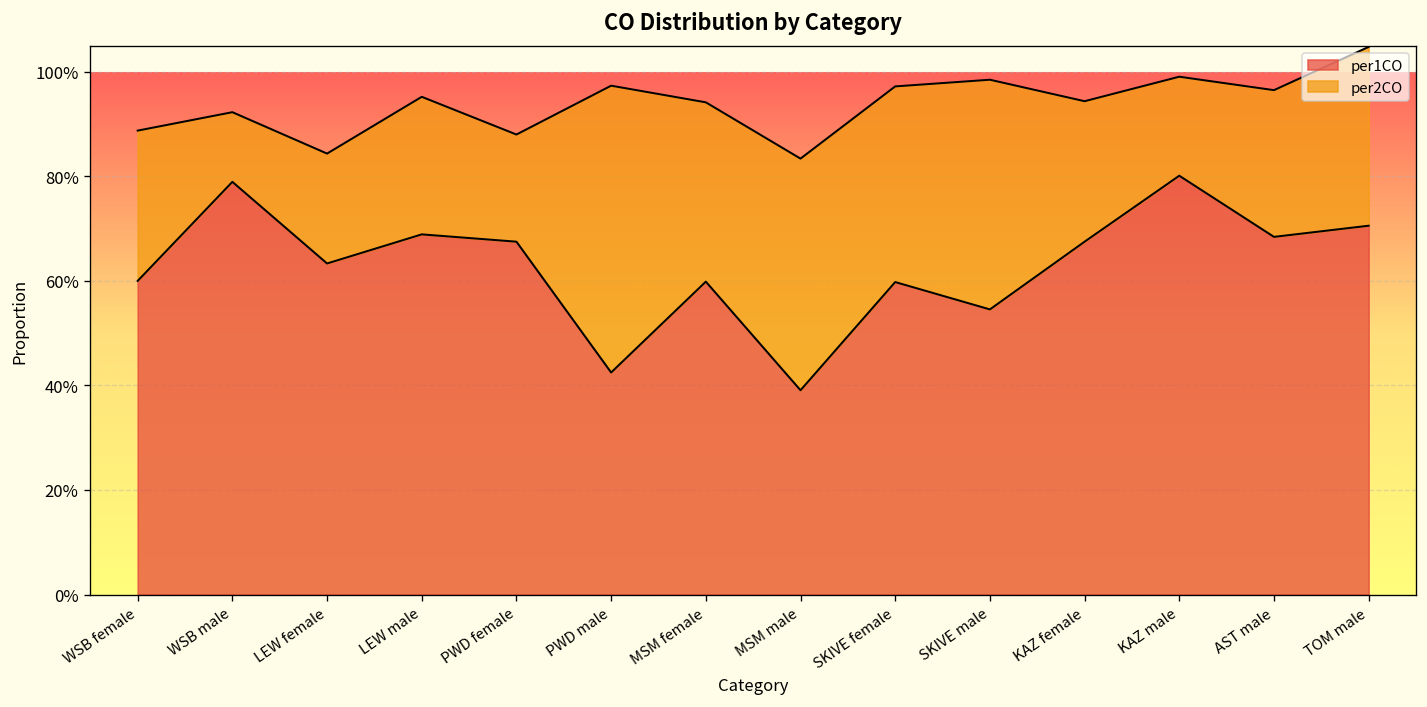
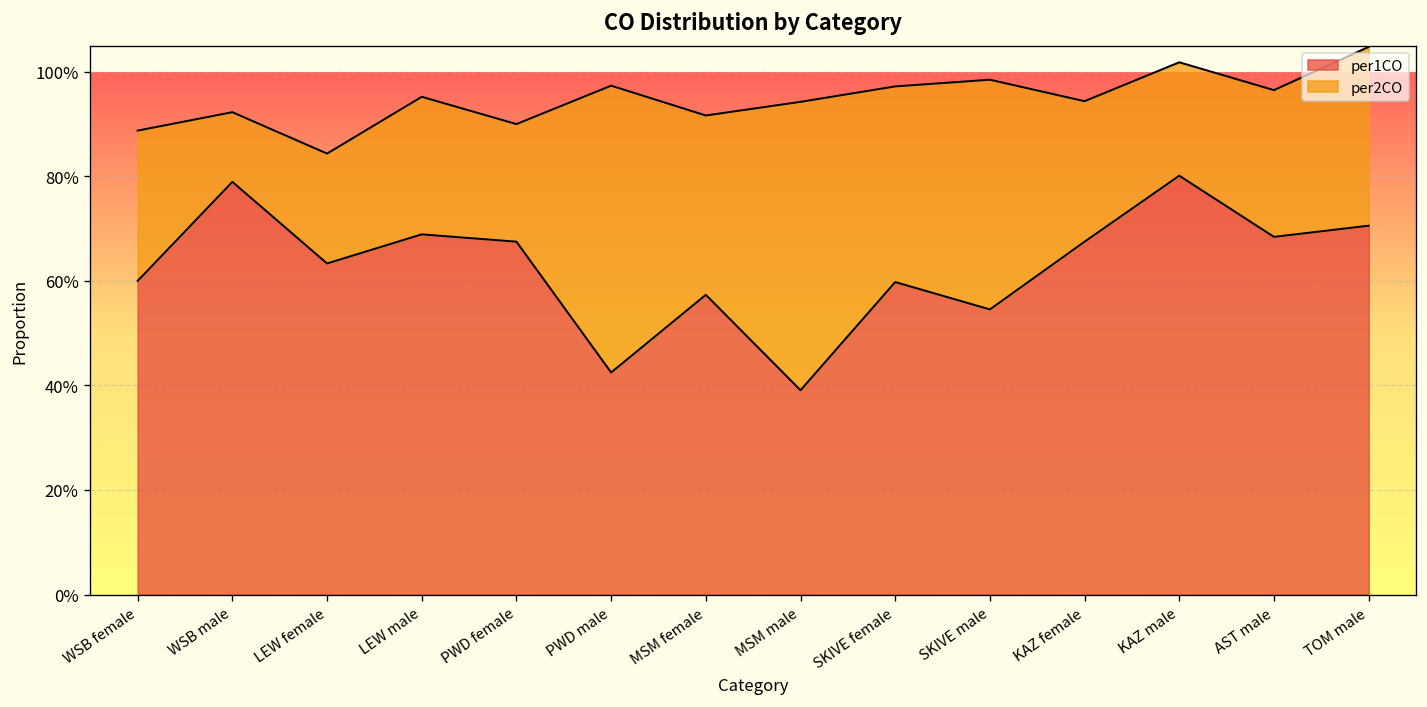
  {
    "per1CO": {
      "WSB female": "60%",
      "WSB male": "79%",
      "LEW female": "63%",
      "LEW male": "69%",
      "PWD female": "68%",
      "PWD male": "42%",
-     "MSM female": "60%",
+     "MSM female": "57%",
      "MSM male": "39%",
      "SKIVE female": "60%",
      "SKIVE male": "55%",
      "KAZ female": "68%",
      "KAZ male": "80%",
      "AST male": "68%",
      "TOM male": "71%"
    },
    "per2CO": {
      "WSB female": "29%",
      "WSB male": "13%",
      "LEW female": "21%",
      "LEW male": "26%",
-     "PWD female": "20%",
+     "PWD female": "22%",
      "PWD male": "55%",
      "MSM female": "34%",
-     "MSM male": "44%",
+     "MSM male": "55%",
      "SKIVE female": "37%",
      "SKIVE male": "44%",
      "KAZ female": "27%",
-     "KAZ male": "19%",
+     "KAZ male": "22%",
      "AST male": "28%",
      "TOM male": "34%"
    }
  }
